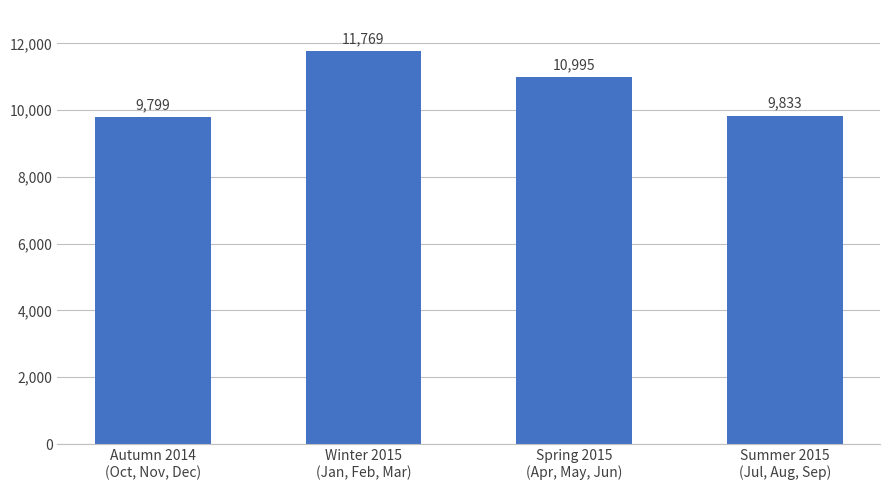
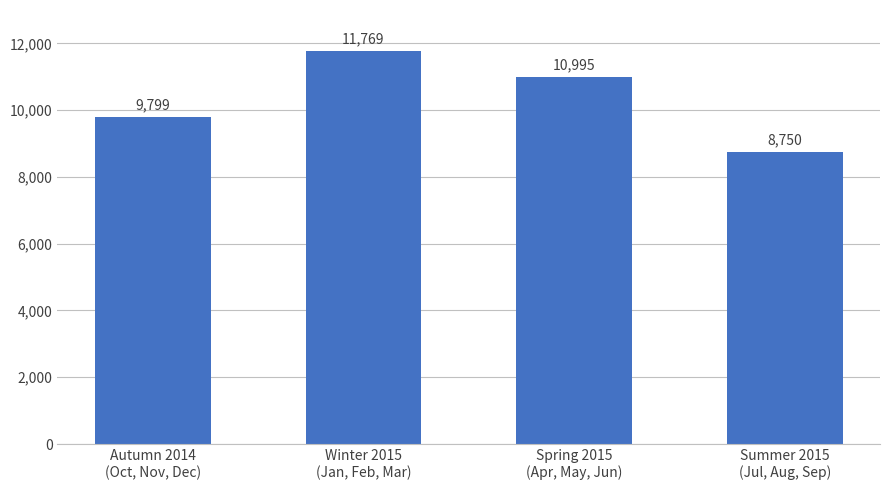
  {
    "Autumn 2014 (Oct, Nov, Dec)": "9,799",
    "Winter 2015 (Jan, Feb, Mar)": "11,769",
    "Spring 2015 (Apr, May, Jun)": "10,995",
-   "Summer 2015 (Jul, Aug, Sep)": "9,833"
+   "Summer 2015 (Jul, Aug, Sep)": "8,750"
  }
